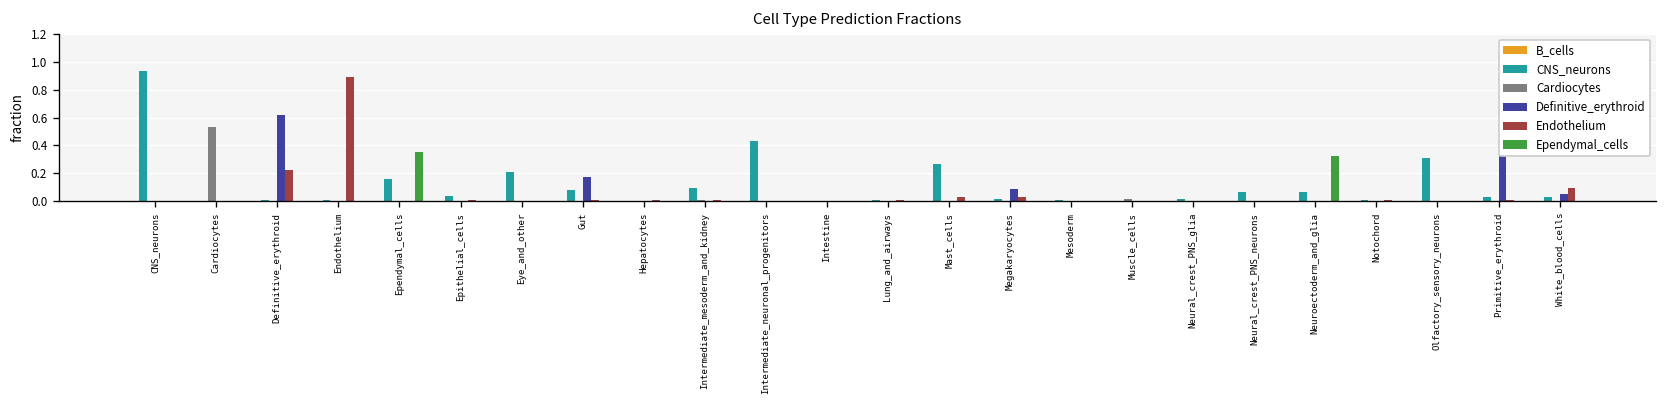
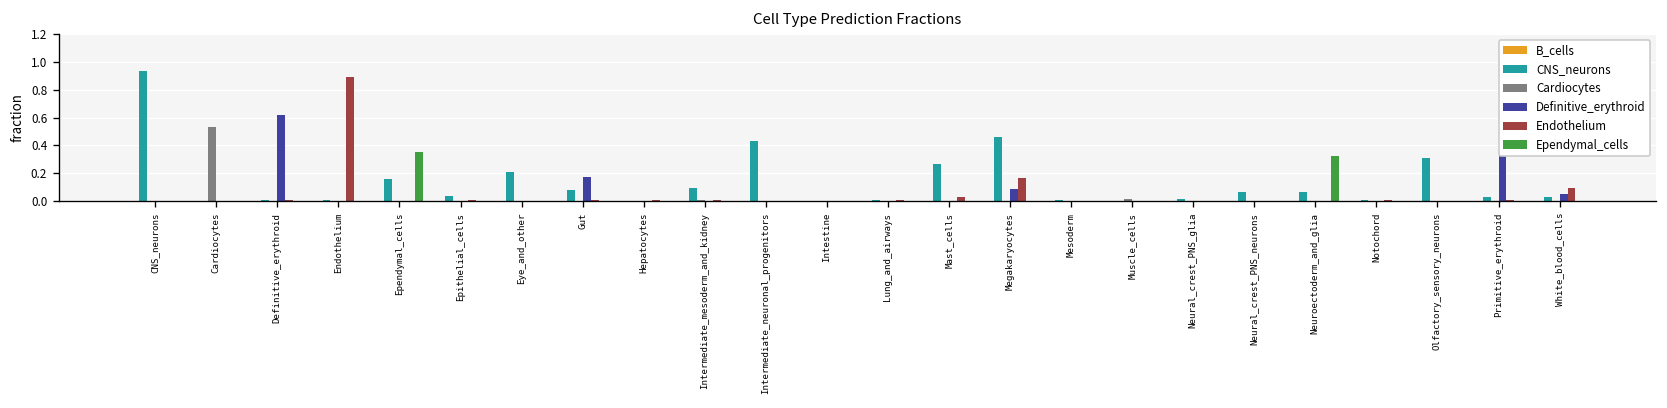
  {
    "B_cells": {
      "Intestine": 0.00
    },
    "CNS_neurons": {
      "CNS_neurons": 0.94,
      "Ependymal_cells": 0.16,
      "Epithelial_cells": 0.04,
      "Eye_and_other": 0.21,
      "Gut": 0.08,
      "Intermediate_mesoderm_and_kidney": 0.10,
      "Intermediate_neuronal_progenitors": 0.43,
      "Mast_cells": 0.27,
-     "Megakaryocytes": 0.02,
+     "Megakaryocytes": 0.46,
      "Neural_crest_PNS_neurons": 0.06,
      "Neuroectoderm_and_glia": 0.07,
      "Olfactory_sensory_neurons": 0.31,
      "Primitive_erythroid": 0.03,
      "White_blood_cells": 0.03
    },
    "Cardiocytes": {
      "Cardiocytes": 0.53
    },
    "Definitive_erythroid": {
      "Definitive_erythroid": 0.62,
      "Gut": 0.17,
      "Megakaryocytes": 0.09,
      "Primitive_erythroid": 0.32,
      "White_blood_cells": 0.05
    },
    "Endothelium": {
-     "Definitive_erythroid": 0.22,
+     "Definitive_erythroid": 0.01,
      "Endothelium": 0.89,
      "Mast_cells": 0.03,
-     "Megakaryocytes": 0.03,
+     "Megakaryocytes": 0.17,
      "White_blood_cells": 0.09
    },
    "Ependymal_cells": {
      "Ependymal_cells": 0.35,
      "Neuroectoderm_and_glia": 0.32
    }
  }
